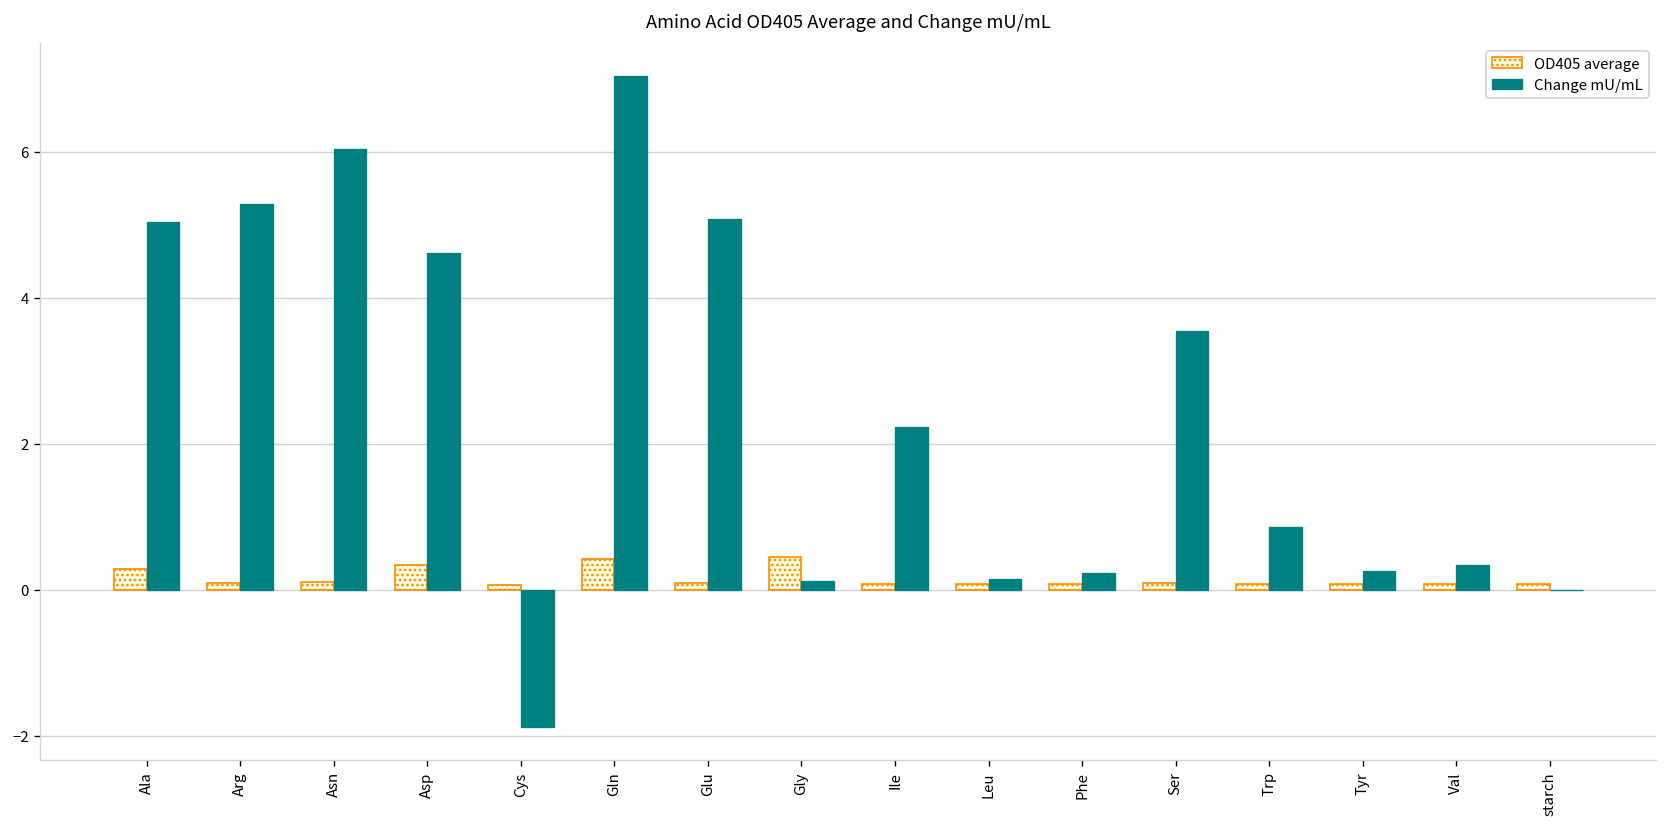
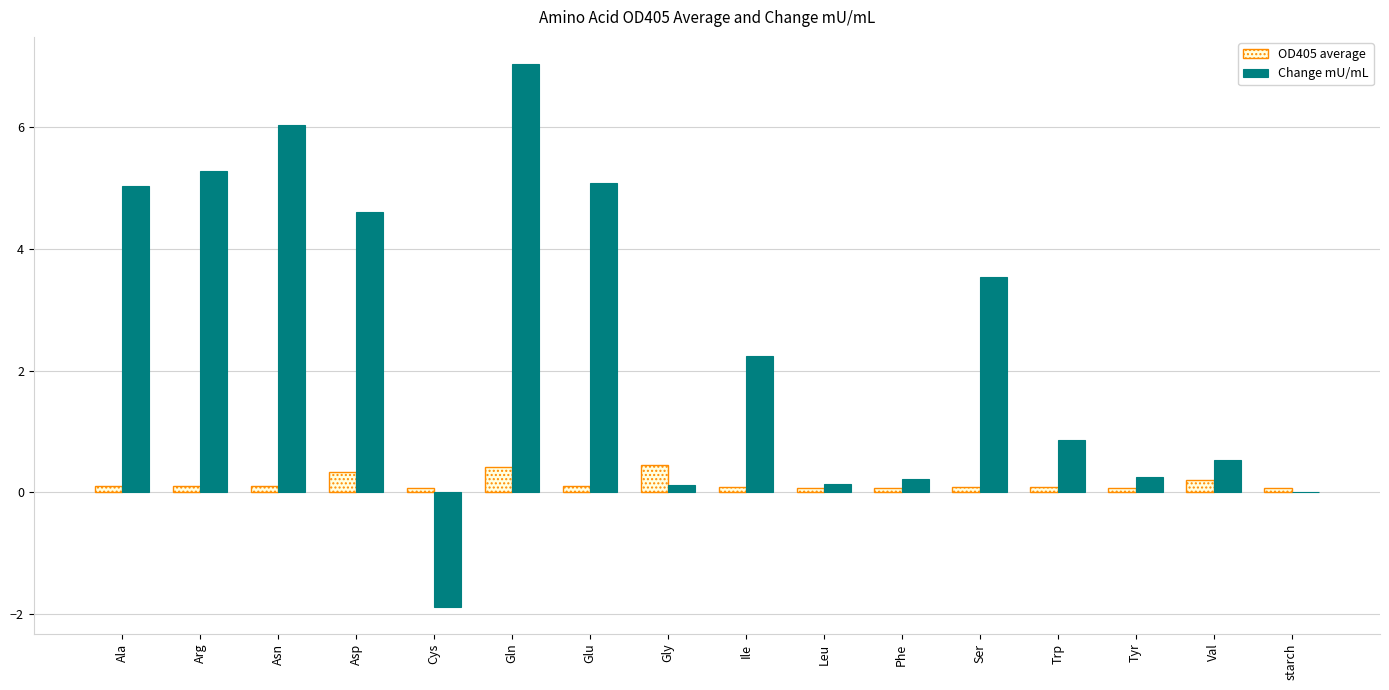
  {
    "OD405 average": {
-     "Ala": 0.3,
+     "Ala": 0.1,
      "Arg": 0.1,
      "Asn": 0.1,
      "Asp": 0.3,
      "Cys": 0.1,
      "Gln": 0.4,
      "Glu": 0.1,
      "Gly": 0.5,
      "Ile": 0.1,
      "Leu": 0.1,
      "Phe": 0.1,
      "Ser": 0.1,
      "Trp": 0.1,
      "Tyr": 0.1,
-     "Val": 0.1,
+     "Val": 0.2,
      "starch": 0.1
    },
    "Change mU/mL": {
      "Ala": 5.0,
      "Arg": 5.3,
      "Asn": 6.0,
      "Asp": 4.6,
      "Cys": -1.9,
      "Gln": 7.0,
      "Glu": 5.1,
      "Gly": 0.1,
      "Ile": 2.2,
      "Leu": 0.1,
      "Phe": 0.2,
      "Ser": 3.5,
      "Trp": 0.9,
      "Tyr": 0.3,
-     "Val": 0.3,
+     "Val": 0.5,
      "starch": 0.0
    }
  }
